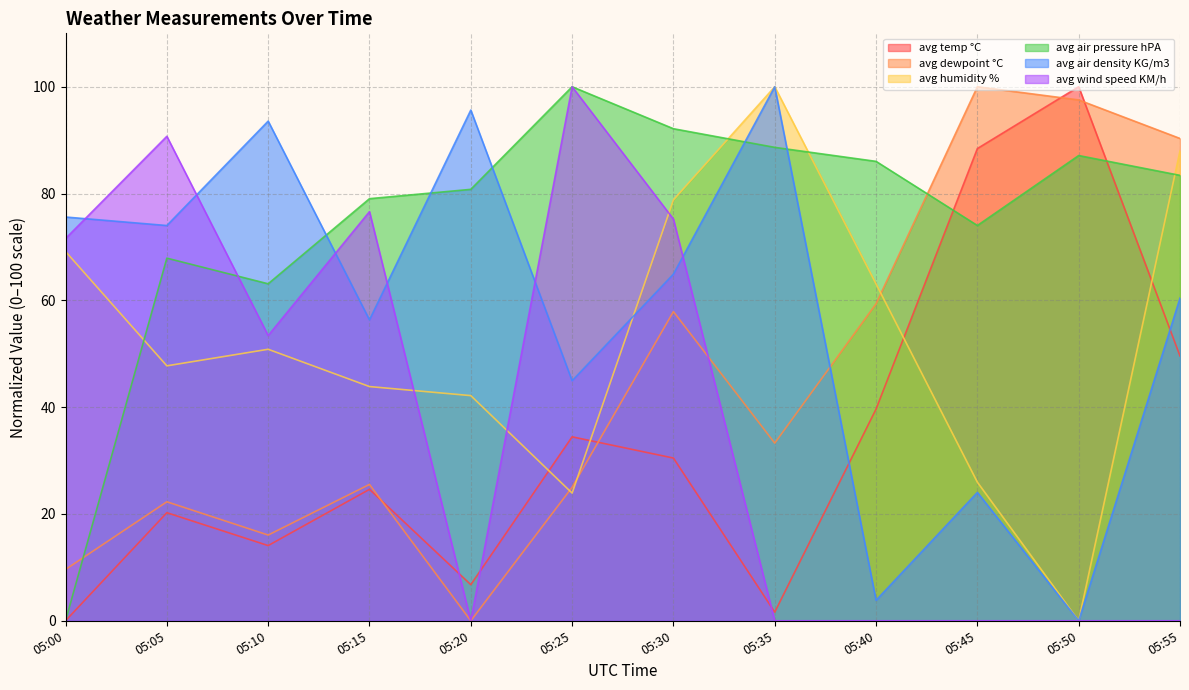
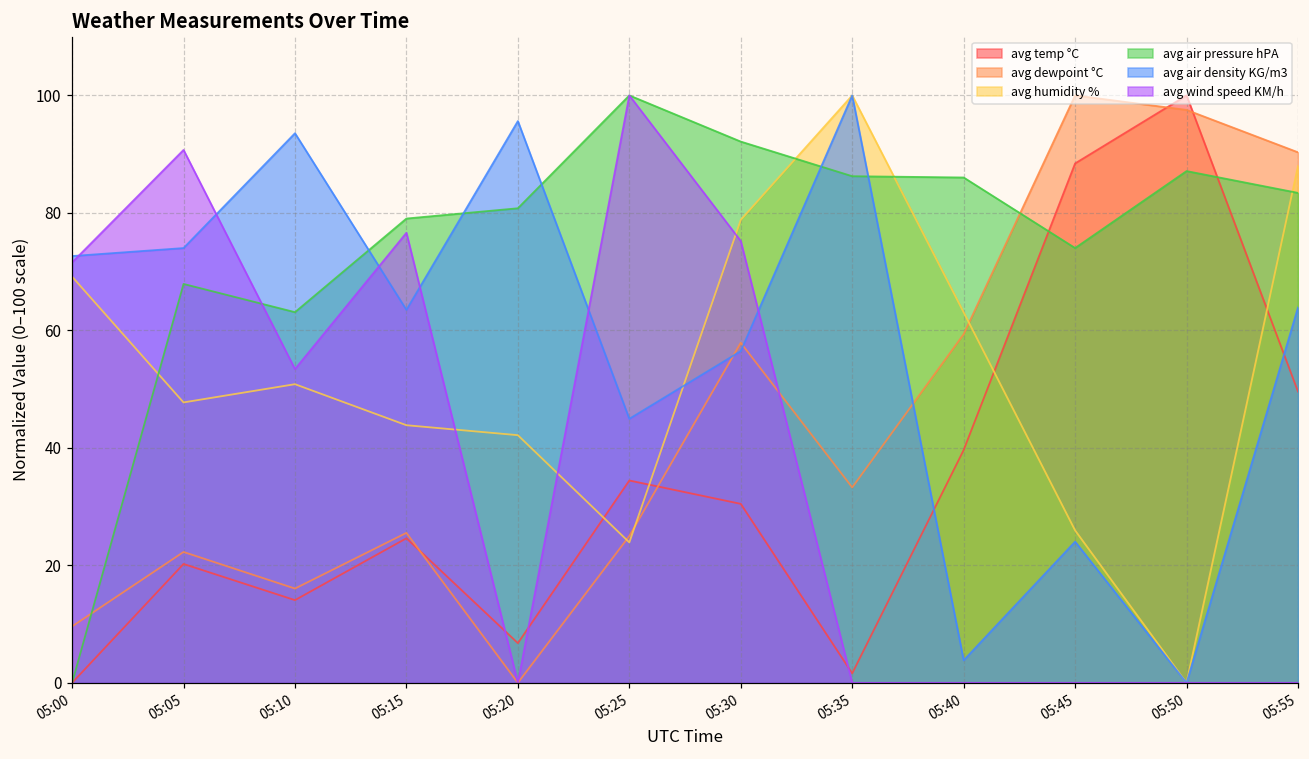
  {
    "avg air pressure hPA": {
      "05:05": 68,
      "05:10": 63,
      "05:15": 79,
      "05:20": 81,
      "05:30": 92,
-     "05:35": 89,
+     "05:35": 86,
      "05:40": 86,
      "05:45": 74,
      "05:50": 87,
      "05:55": 83
    },
    "avg air density KG/m3": {
-     "05:00": 76,
+     "05:00": 73,
      "05:05": 74,
      "05:10": 94,
-     "05:15": 56,
+     "05:15": 63,
      "05:20": 96,
      "05:25": 45,
-     "05:30": 65,
+     "05:30": 56,
      "05:40": 4,
      "05:45": 24,
-     "05:55": 60
+     "05:55": 64
    },
    "avg wind speed KM/h": {
      "05:00": 72,
      "05:05": 91,
      "05:10": 53,
      "05:15": 77,
      "05:30": 75,
      "05:35": 0,
      "05:40": 0,
      "05:45": 0,
      "05:55": 0
    }
  }
